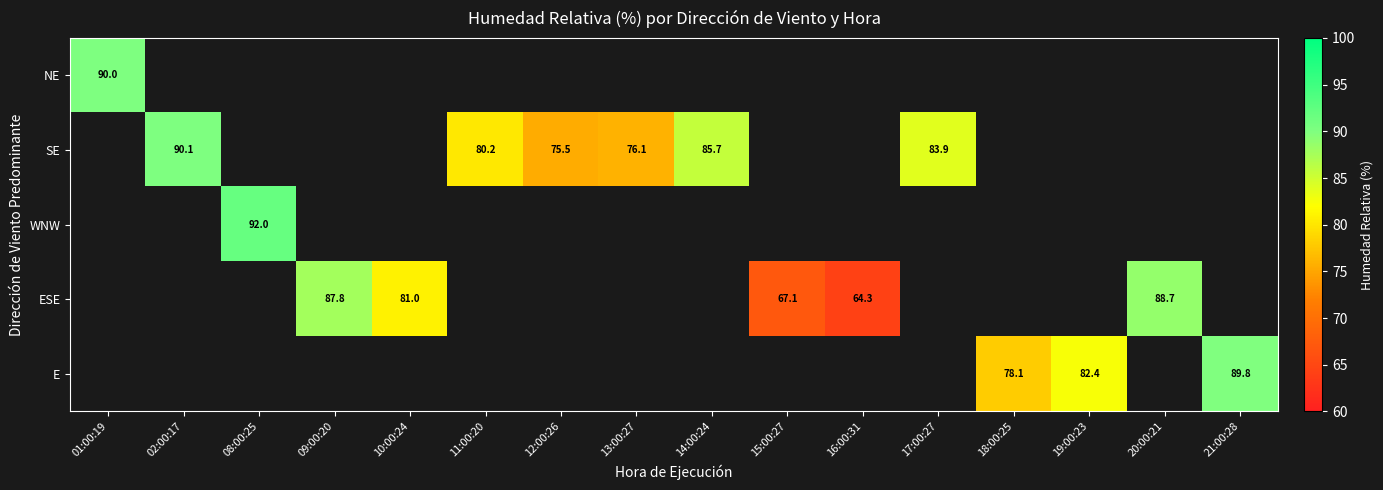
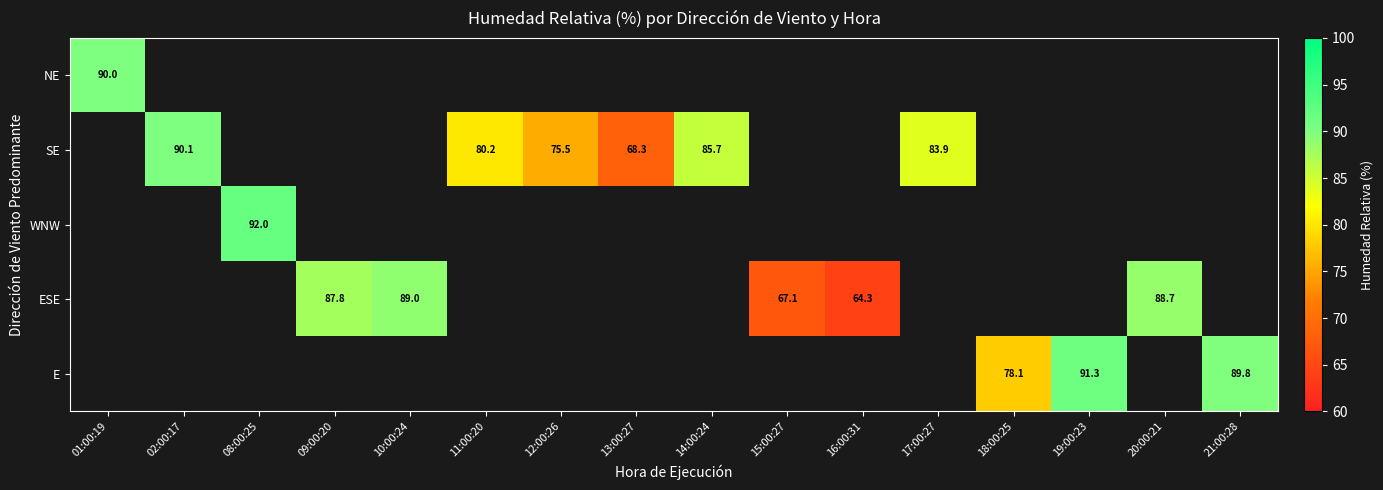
  {
    "NE": {
      "01:00:19": 90.0
    },
    "SE": {
      "02:00:17": 90.1,
      "11:00:20": 80.2,
      "12:00:26": 75.5,
-     "13:00:27": 76.1,
+     "13:00:27": 68.3,
      "14:00:24": 85.7,
      "17:00:27": 83.9
    },
    "WNW": {
      "08:00:25": 92.0
    },
    "ESE": {
      "09:00:20": 87.8,
-     "10:00:24": 81.0,
+     "10:00:24": 89.0,
      "15:00:27": 67.1,
      "16:00:31": 64.3,
      "20:00:21": 88.7
    },
    "E": {
      "18:00:25": 78.1,
-     "19:00:23": 82.4,
+     "19:00:23": 91.3,
      "21:00:28": 89.8
    }
  }
